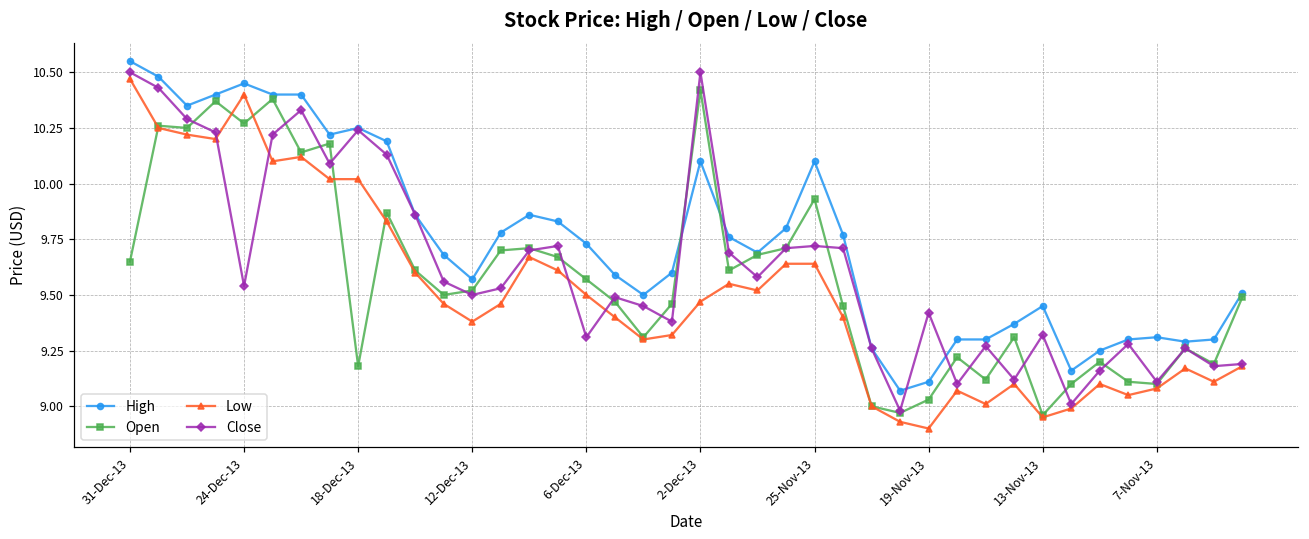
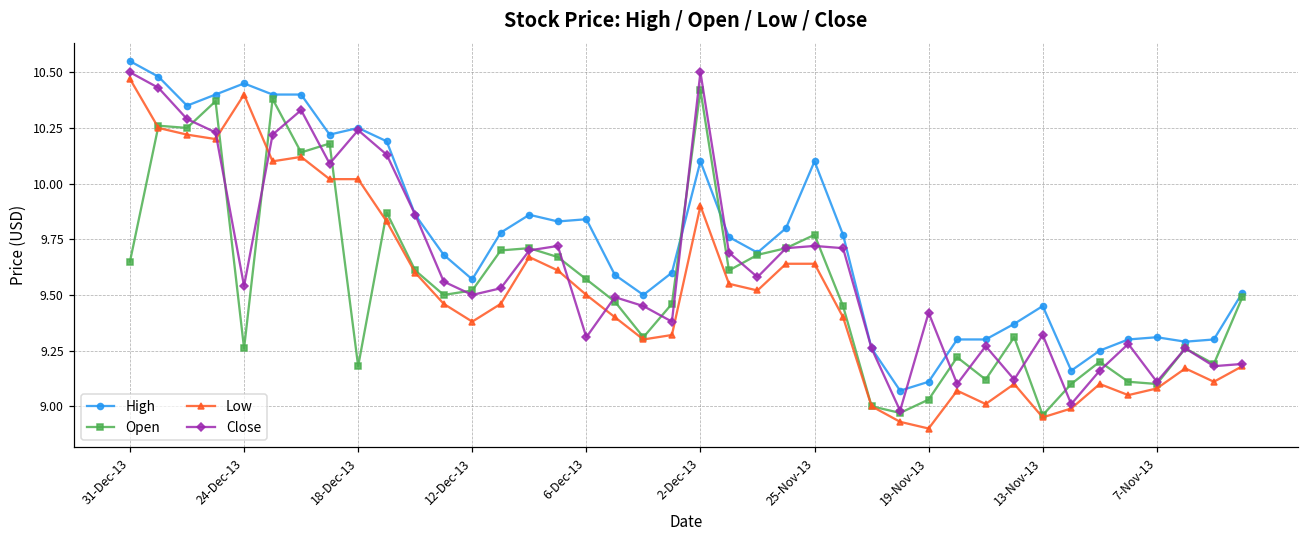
  {
    "High": {
      "31-Dec-13": 10.55,
      "24-Dec-13": 10.45,
      "12-Dec-13": 9.57,
-     "6-Dec-13": 9.73,
+     "6-Dec-13": 9.84,
      "2-Dec-13": 10.10,
      "25-Nov-13": 10.10,
      "19-Nov-13": 9.11,
      "13-Nov-13": 9.45,
      "7-Nov-13": 9.31
    },
    "Open": {
      "31-Dec-13": 9.65,
-     "24-Dec-13": 10.27,
+     "24-Dec-13": 9.26,
      "18-Dec-13": 9.18,
      "12-Dec-13": 9.52,
      "6-Dec-13": 9.57,
      "2-Dec-13": 10.42,
-     "25-Nov-13": 9.93,
+     "25-Nov-13": 9.77,
      "19-Nov-13": 9.03
    },
    "Low": {
      "31-Dec-13": 10.47,
      "24-Dec-13": 10.40,
      "18-Dec-13": 10.02,
      "12-Dec-13": 9.38,
      "6-Dec-13": 9.50,
-     "2-Dec-13": 9.47,
+     "2-Dec-13": 9.90,
      "25-Nov-13": 9.64,
      "19-Nov-13": 8.90,
      "7-Nov-13": 9.08
    },
    "Close": {
      "31-Dec-13": 10.50,
      "24-Dec-13": 9.54,
      "12-Dec-13": 9.50,
      "6-Dec-13": 9.31,
      "2-Dec-13": 10.50,
      "25-Nov-13": 9.72,
      "19-Nov-13": 9.42,
      "13-Nov-13": 9.32
    }
  }
